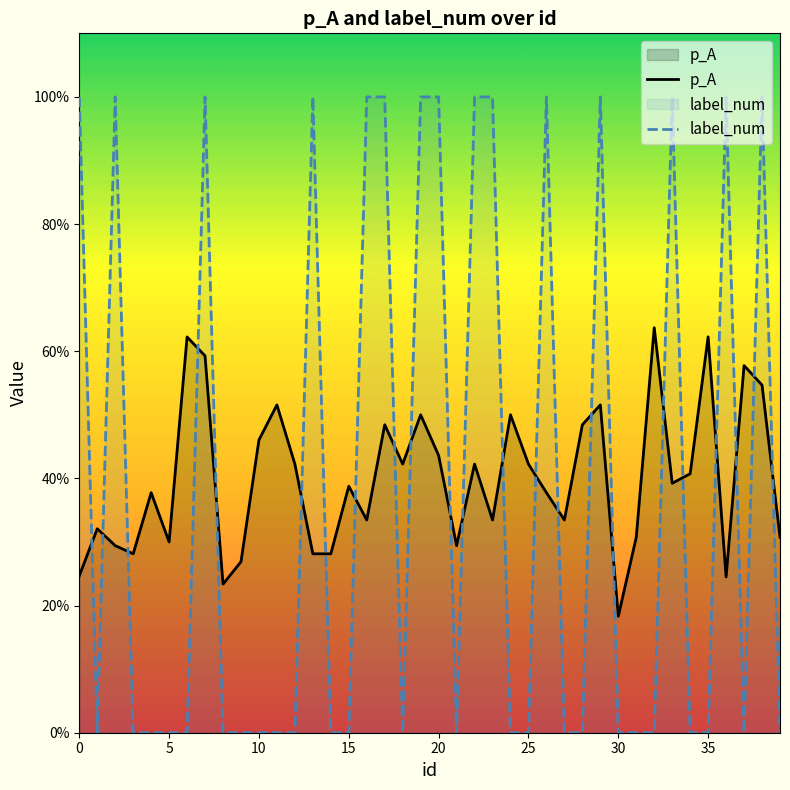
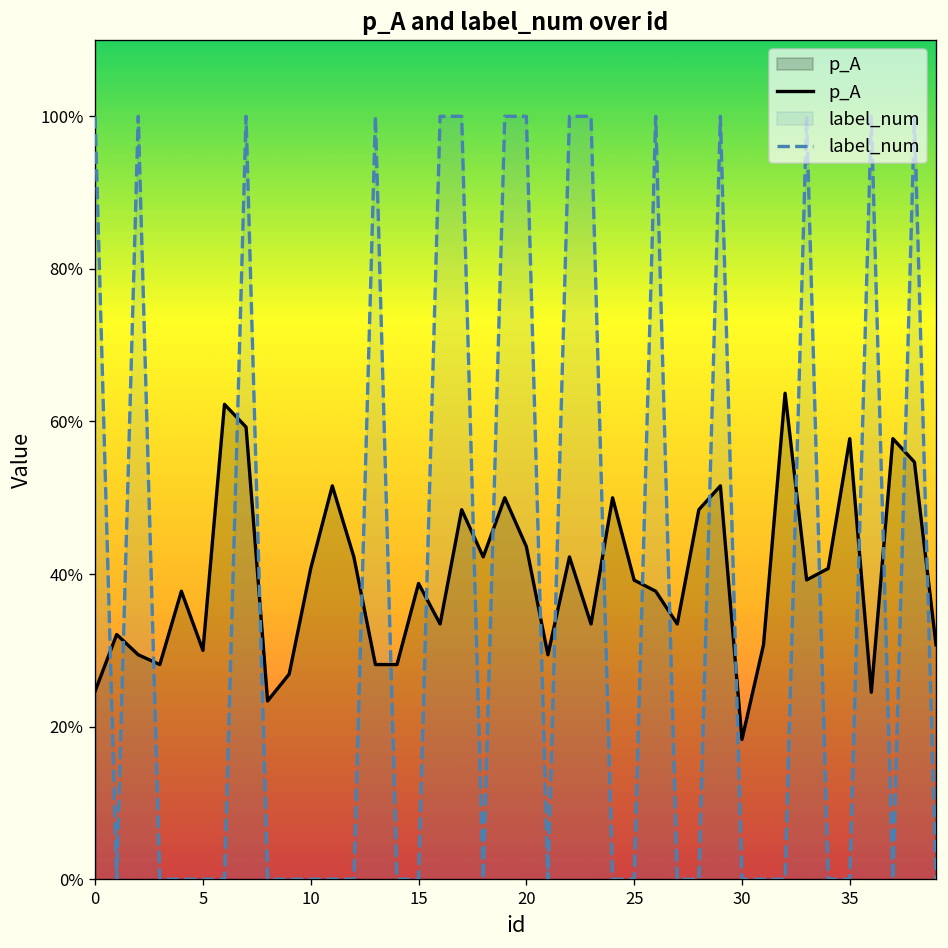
  {
    "p_A": {
      "0": "25%",
      "5": "30%",
-     "10": "46%",
+     "10": "41%",
      "15": "39%",
      "20": "44%",
-     "25": "42%",
+     "25": "39%",
      "30": "18%",
-     "35": "62%"
+     "35": "58%"
    },
    "label_num": {
      "0": "100%",
      "5": "0%",
      "10": "0%",
      "15": "0%",
      "20": "100%",
      "25": "0%",
      "30": "0%",
      "35": "0%"
    }
  }
